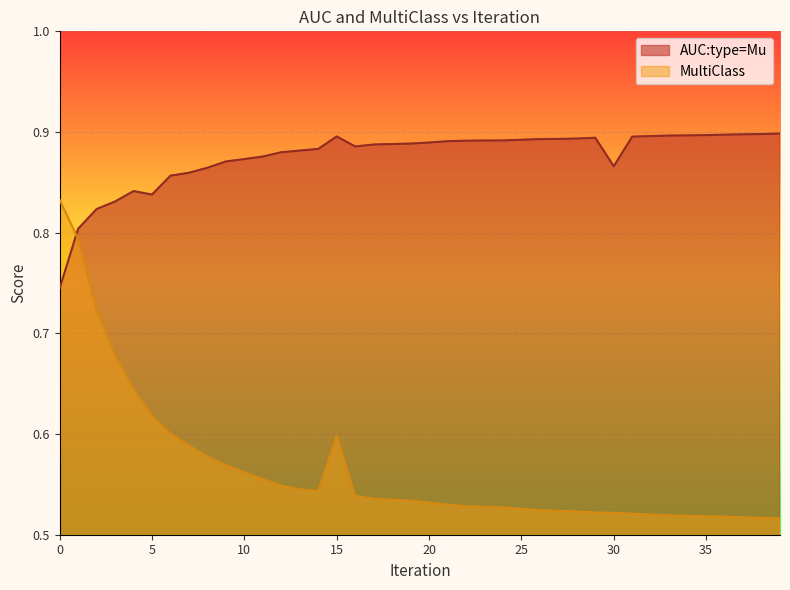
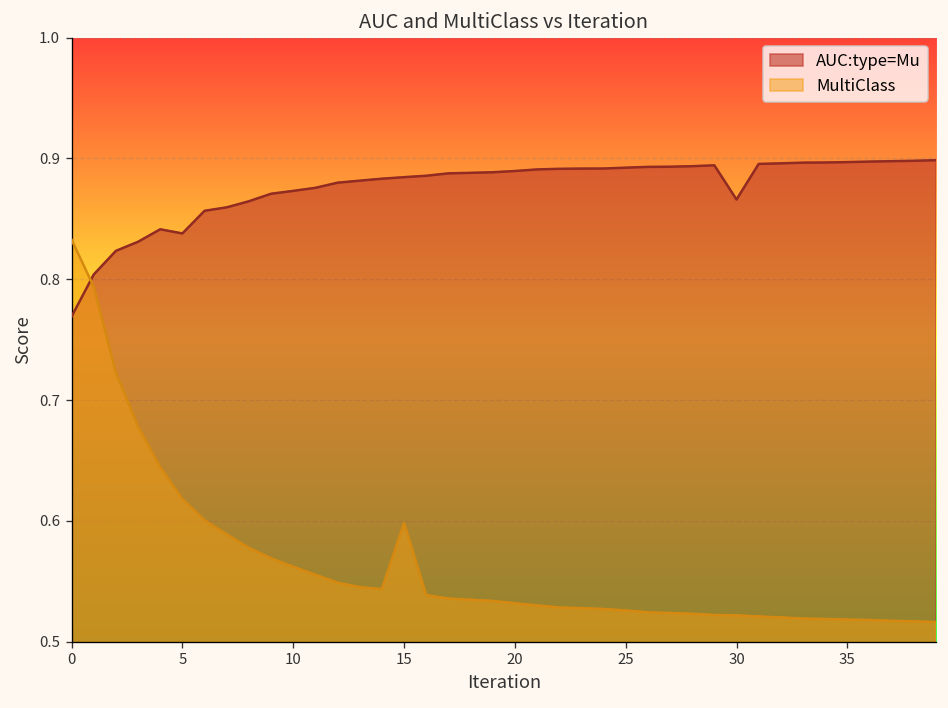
  {
    "AUC:type=Mu": {
-     "0": 0.745,
+     "0": 0.769,
      "5": 0.838,
      "10": 0.873,
-     "15": 0.896,
+     "15": 0.884,
      "20": 0.890,
      "25": 0.892,
      "30": 0.866,
      "35": 0.897
    },
    "MultiClass": {
      "0": 0.833,
      "5": 0.618,
      "10": 0.562,
      "15": 0.598,
      "20": 0.532,
      "25": 0.526,
      "30": 0.522,
      "35": 0.518
    }
  }
